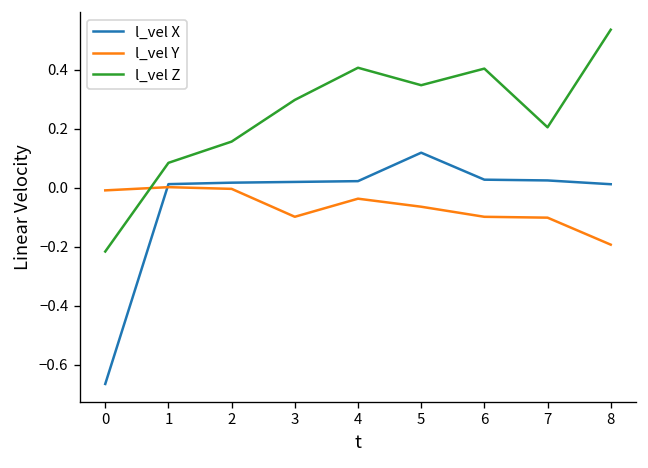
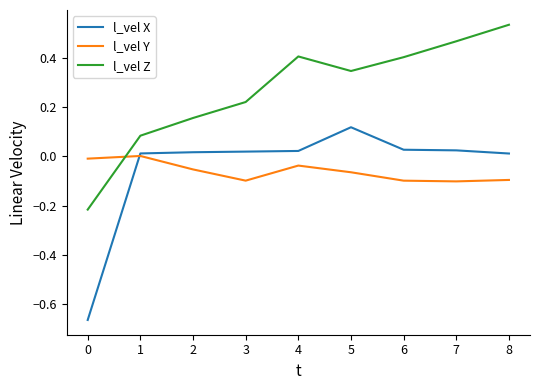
  {
    "l_vel X": {
      "0": -0.67,
      "1": 0.01,
      "2": 0.02,
      "3": 0.02,
      "4": 0.02,
      "5": 0.12,
      "6": 0.03,
      "7": 0.02,
      "8": 0.01
    },
    "l_vel Y": {
      "0": -0.01,
      "1": 0.00,
-     "2": 0.00,
+     "2": -0.05,
      "3": -0.10,
      "4": -0.04,
      "5": -0.06,
      "6": -0.10,
      "7": -0.10,
-     "8": -0.19
+     "8": -0.10
    },
    "l_vel Z": {
      "0": -0.22,
      "1": 0.08,
      "2": 0.16,
-     "3": 0.30,
+     "3": 0.22,
      "4": 0.41,
      "5": 0.35,
      "6": 0.40,
-     "7": 0.21,
+     "7": 0.47,
      "8": 0.54
    }
  }
